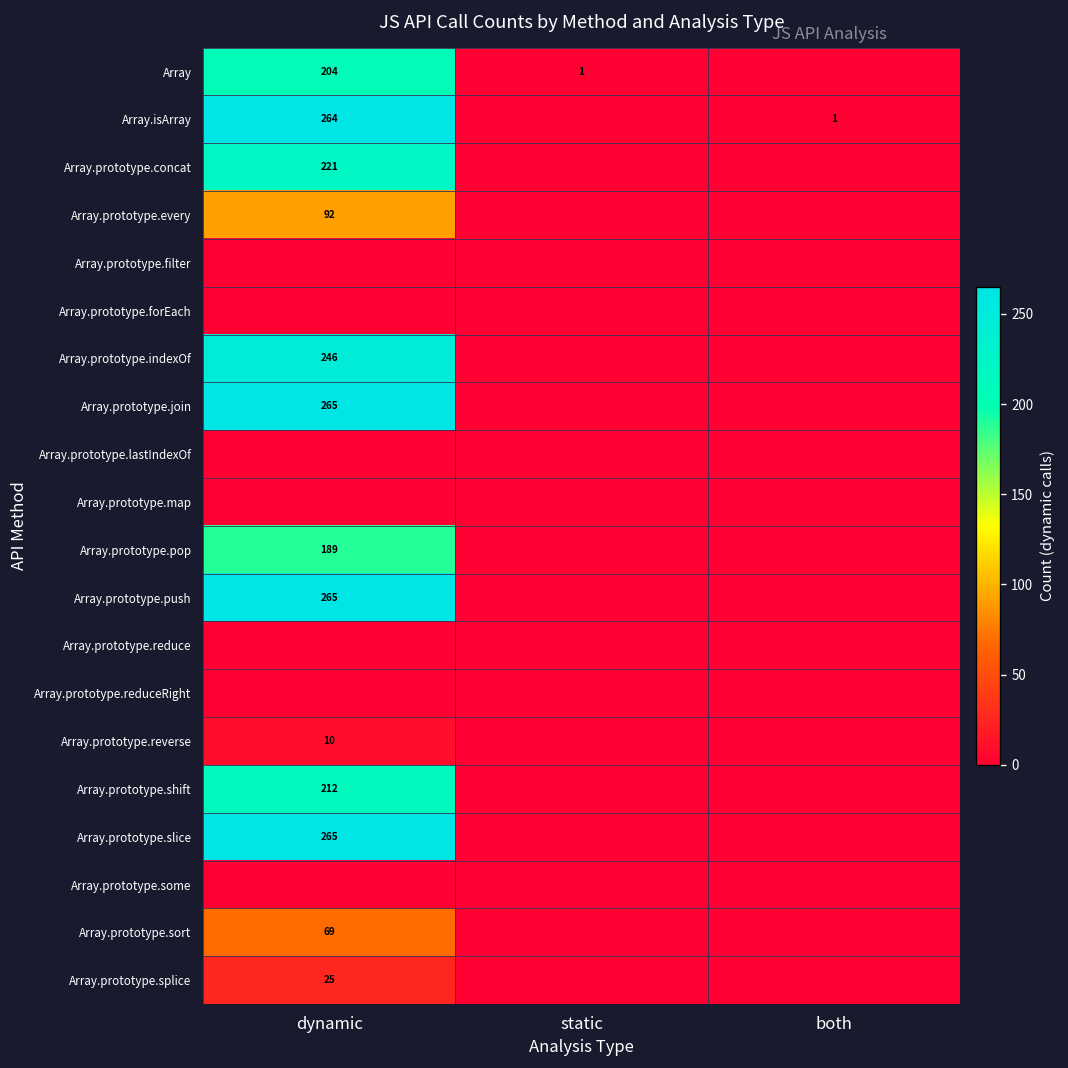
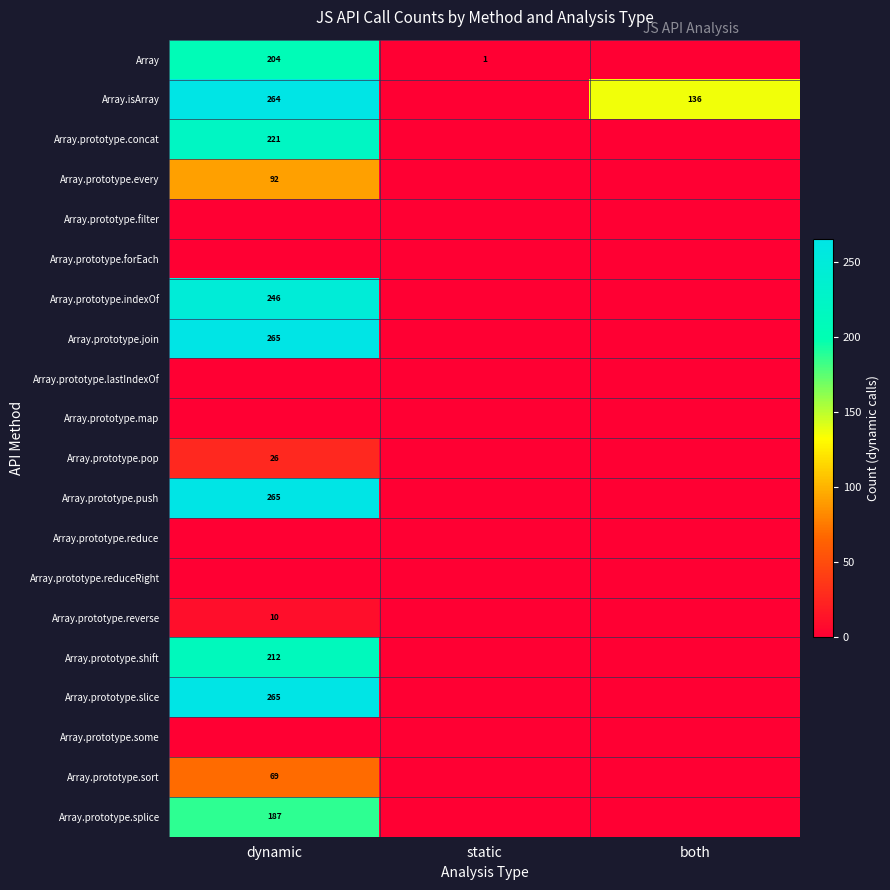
  {
    "Array": {
      "dynamic": 204,
      "static": 1
    },
    "Array.isArray": {
      "dynamic": 264,
-     "both": 1
+     "both": 136
    },
    "Array.prototype.concat": {
      "dynamic": 221
    },
    "Array.prototype.every": {
      "dynamic": 92
    },
    "Array.prototype.indexOf": {
      "dynamic": 246
    },
    "Array.prototype.join": {
      "dynamic": 265
    },
    "Array.prototype.pop": {
-     "dynamic": 189
+     "dynamic": 26
    },
    "Array.prototype.push": {
      "dynamic": 265
    },
    "Array.prototype.reverse": {
      "dynamic": 10
    },
    "Array.prototype.shift": {
      "dynamic": 212
    },
    "Array.prototype.slice": {
      "dynamic": 265
    },
    "Array.prototype.sort": {
      "dynamic": 69
    },
    "Array.prototype.splice": {
-     "dynamic": 25
+     "dynamic": 187
    }
  }
